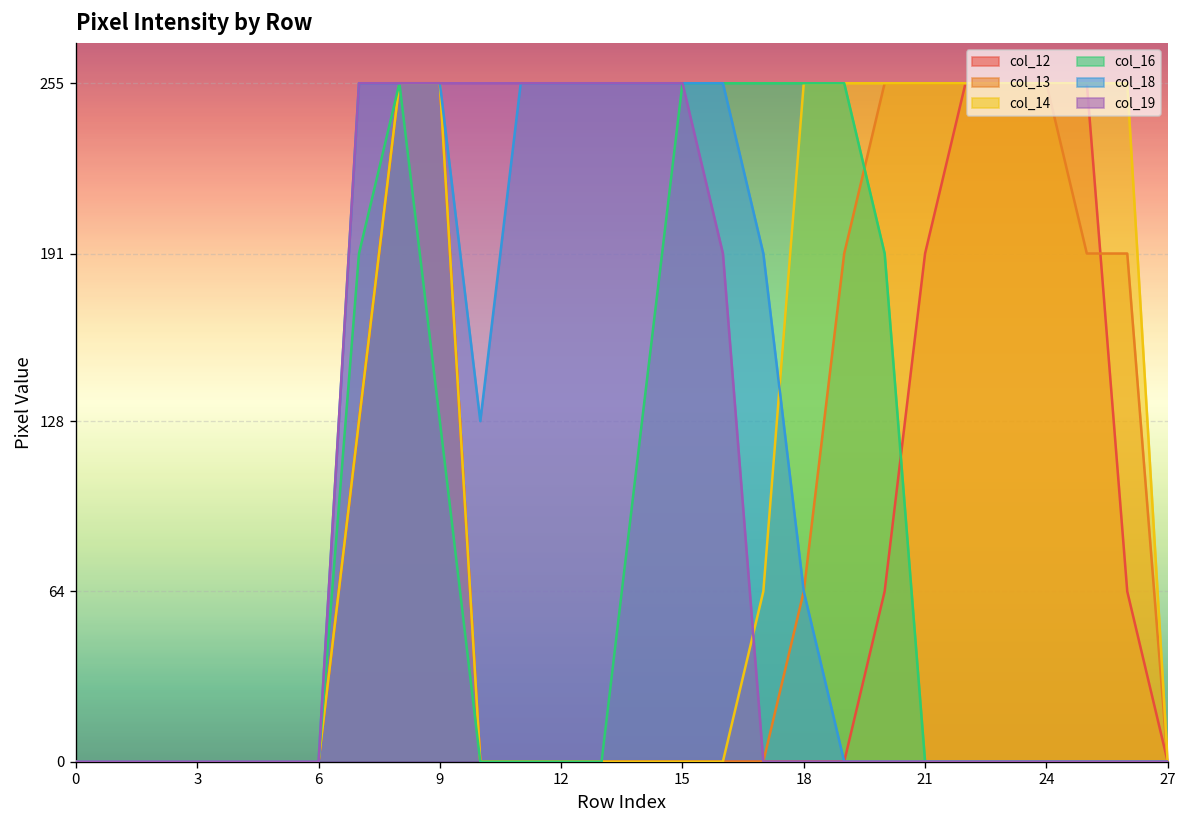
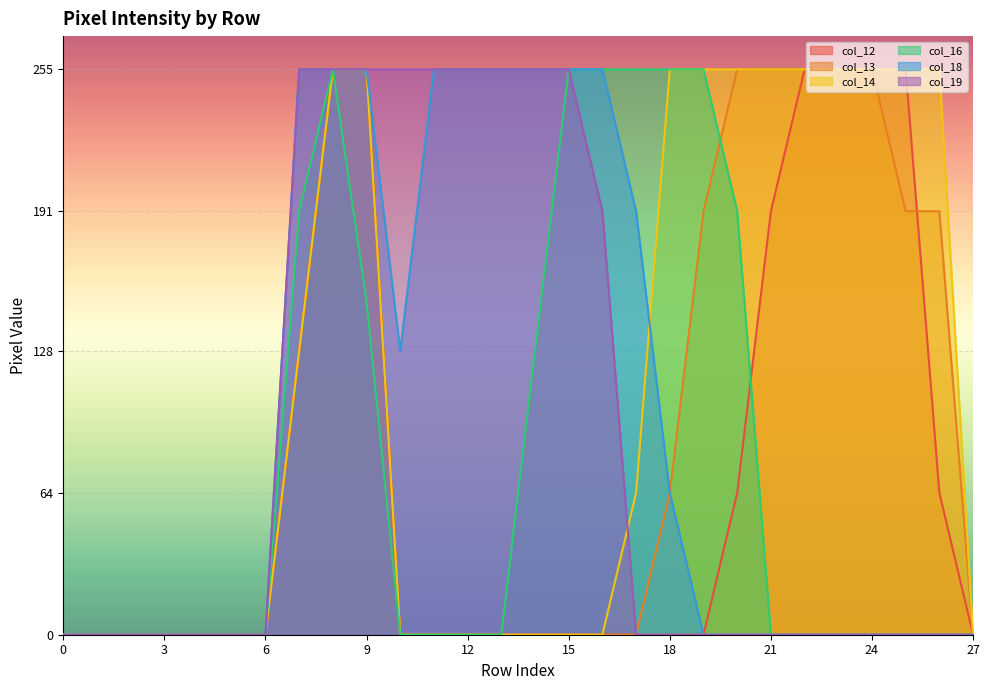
  {
    "col_16": {
-     "9": 128
+     "9": 150
    }
  }
